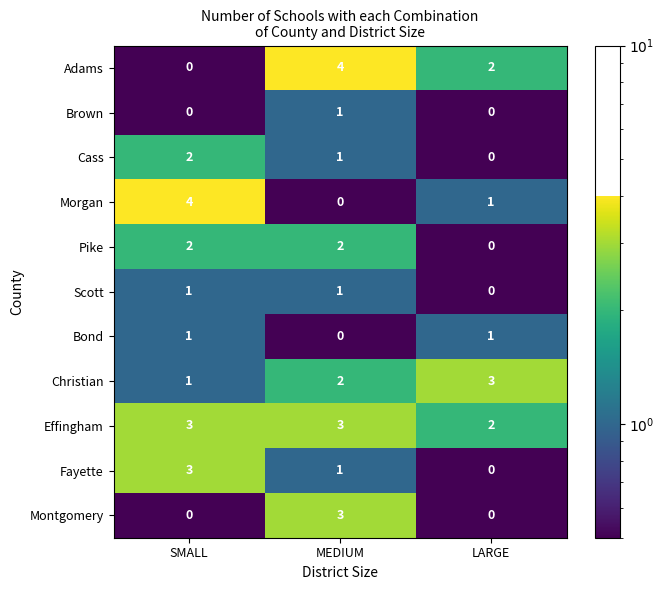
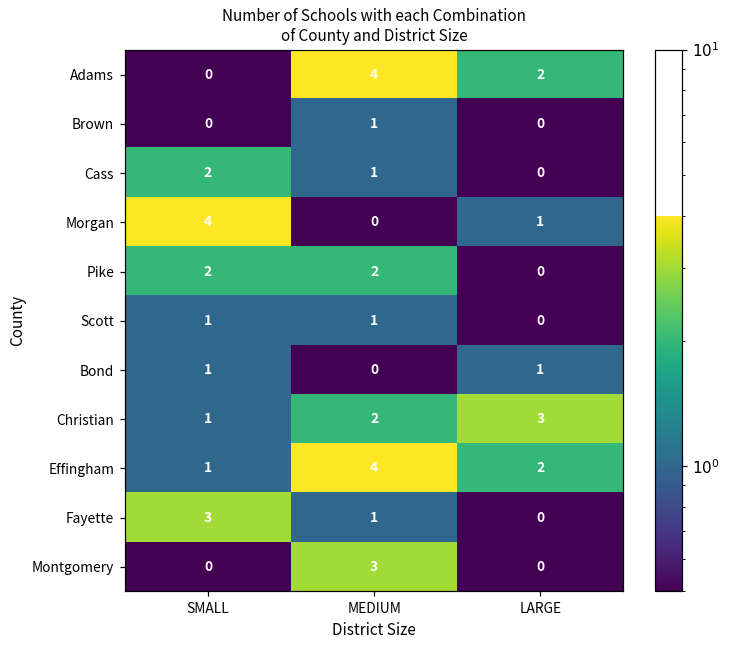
  {
    "Adams": {
      "SMALL": 0,
      "MEDIUM": 4,
      "LARGE": 2
    },
    "Brown": {
      "SMALL": 0,
      "MEDIUM": 1,
      "LARGE": 0
    },
    "Cass": {
      "SMALL": 2,
      "MEDIUM": 1,
      "LARGE": 0
    },
    "Morgan": {
      "SMALL": 4,
      "MEDIUM": 0,
      "LARGE": 1
    },
    "Pike": {
      "SMALL": 2,
      "MEDIUM": 2,
      "LARGE": 0
    },
    "Scott": {
      "SMALL": 1,
      "MEDIUM": 1,
      "LARGE": 0
    },
    "Bond": {
      "SMALL": 1,
      "MEDIUM": 0,
      "LARGE": 1
    },
    "Christian": {
      "SMALL": 1,
      "MEDIUM": 2,
      "LARGE": 3
    },
    "Effingham": {
-     "SMALL": 3,
-     "MEDIUM": 3,
+     "SMALL": 1,
+     "MEDIUM": 4,
      "LARGE": 2
    },
    "Fayette": {
      "SMALL": 3,
      "MEDIUM": 1,
      "LARGE": 0
    },
    "Montgomery": {
      "SMALL": 0,
      "MEDIUM": 3,
      "LARGE": 0
    }
  }
